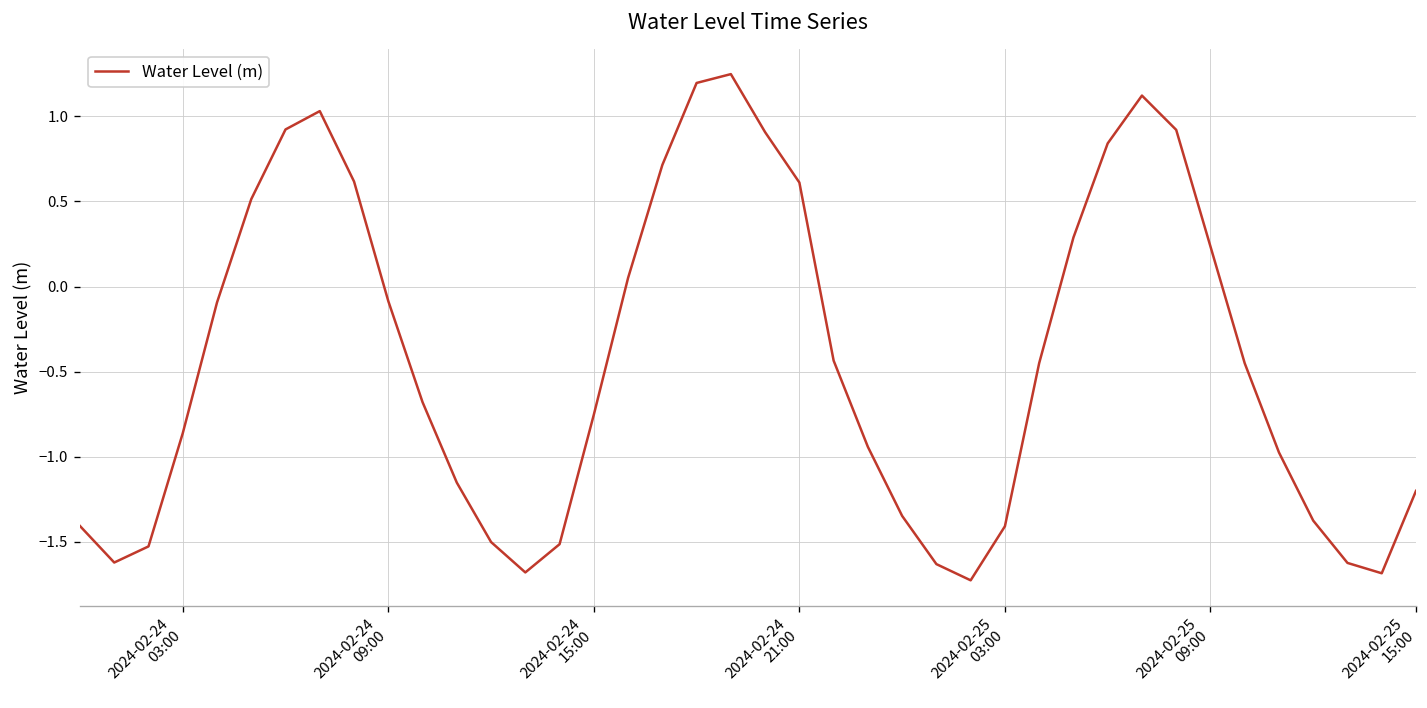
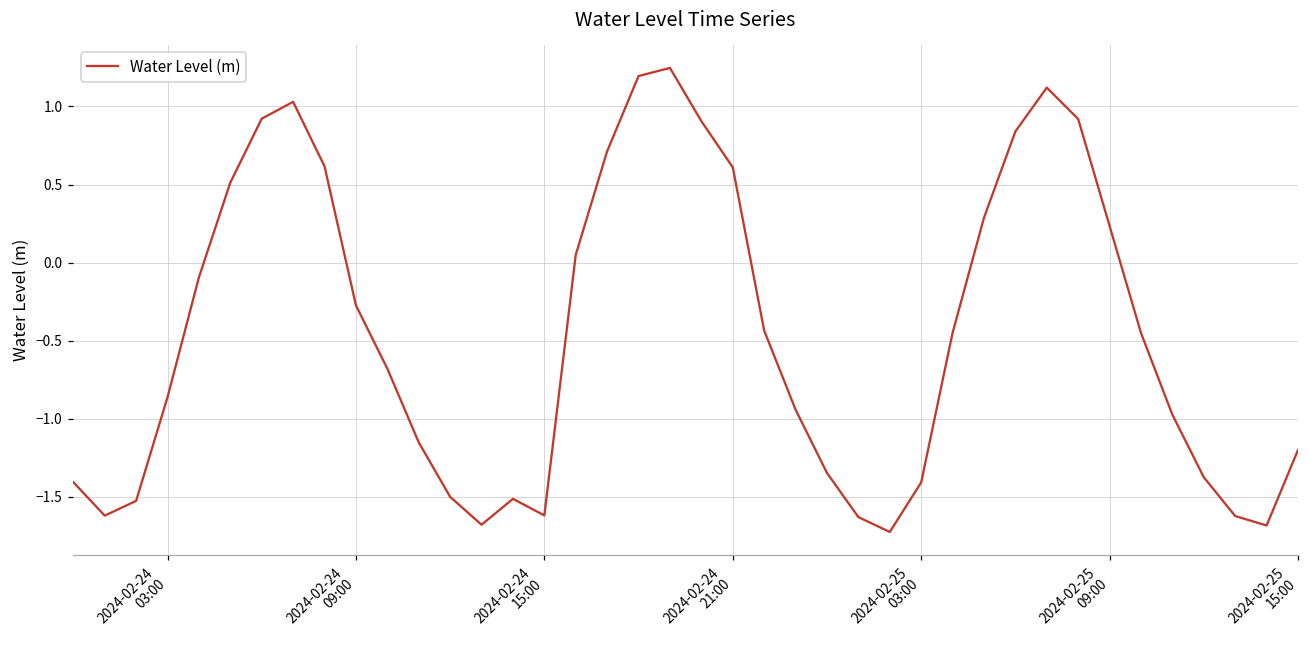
  {
    "2024-02-24 03:00": -0.86,
-   "2024-02-24 09:00": -0.09,
-   "2024-02-24 15:00": -0.75,
+   "2024-02-24 09:00": -0.27,
+   "2024-02-24 15:00": -1.62,
    "2024-02-24 21:00": 0.61,
    "2024-02-25 03:00": -1.41,
    "2024-02-25 09:00": 0.23,
    "2024-02-25 15:00": -1.20
  }
